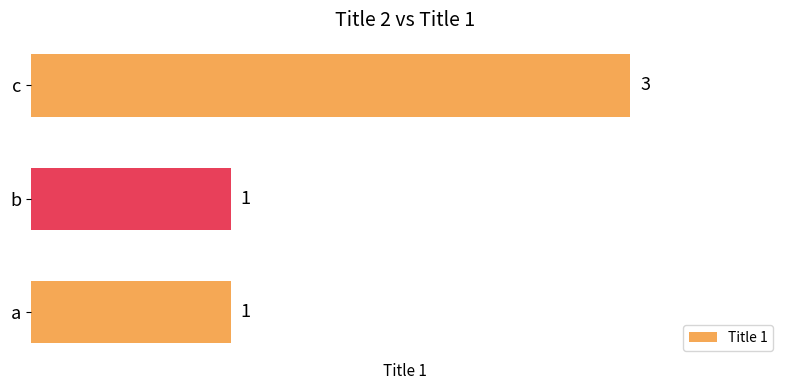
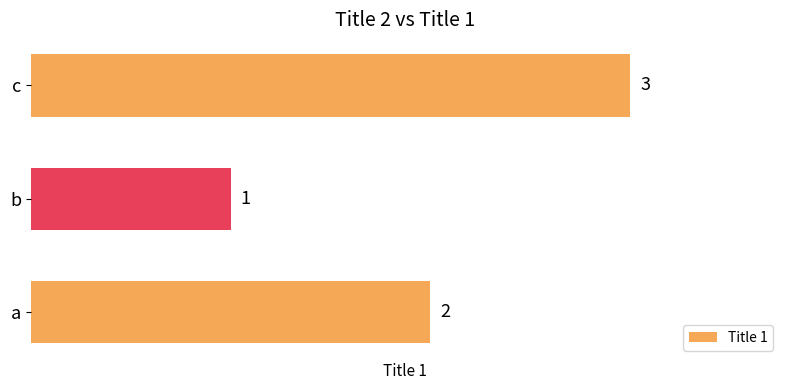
  {
    "c": 3,
    "b": 1,
-   "a": 1
+   "a": 2
  }
